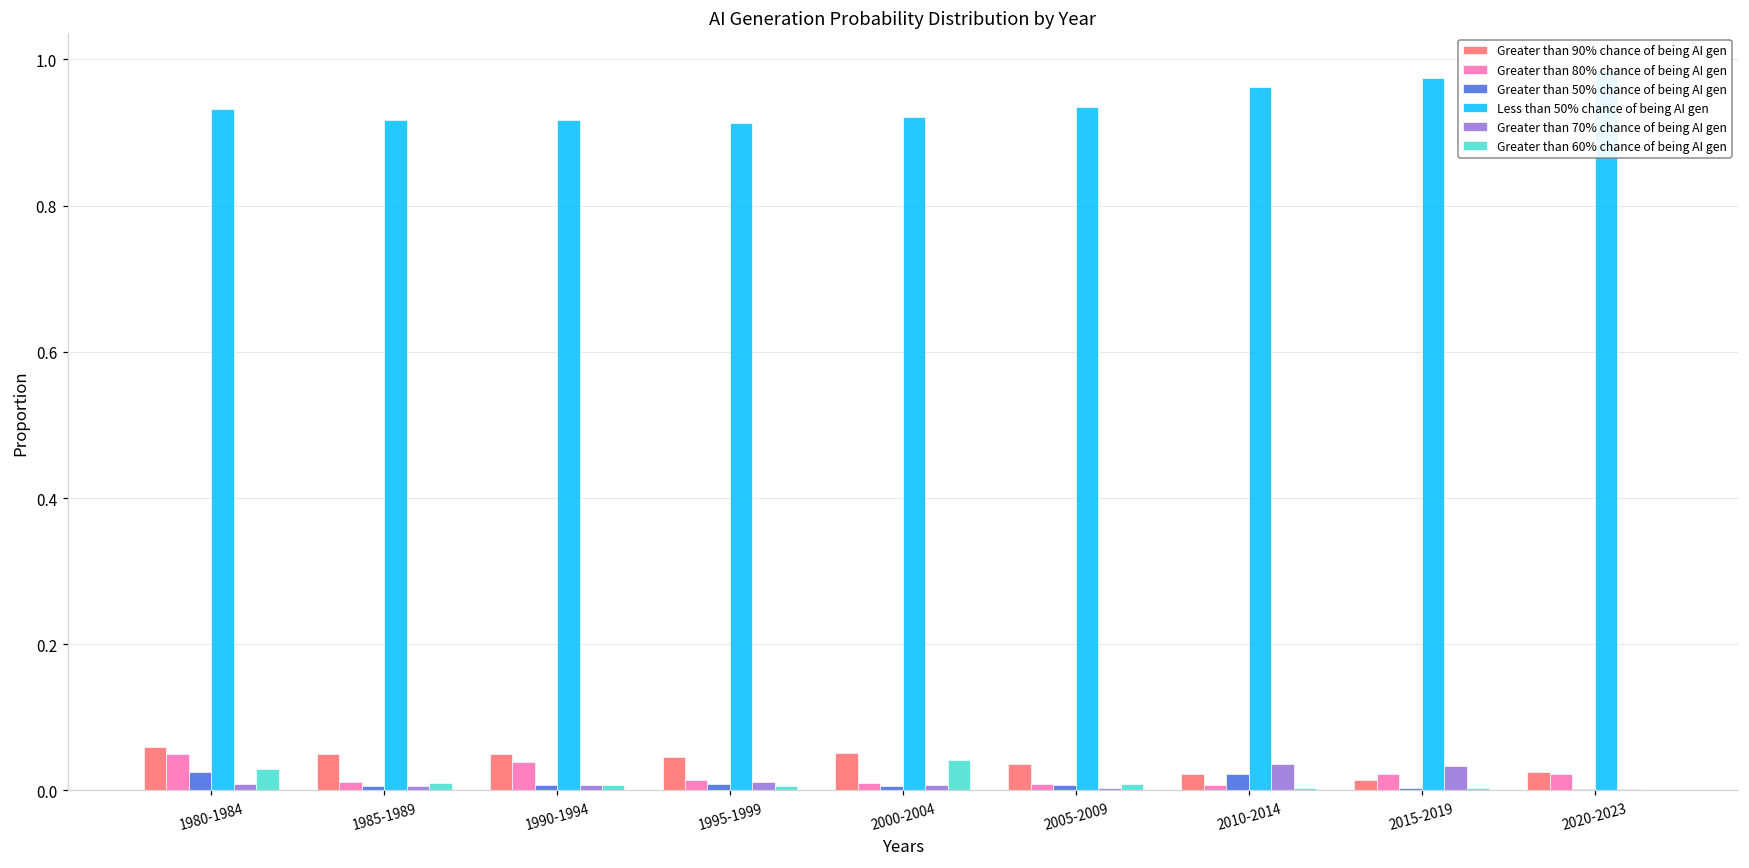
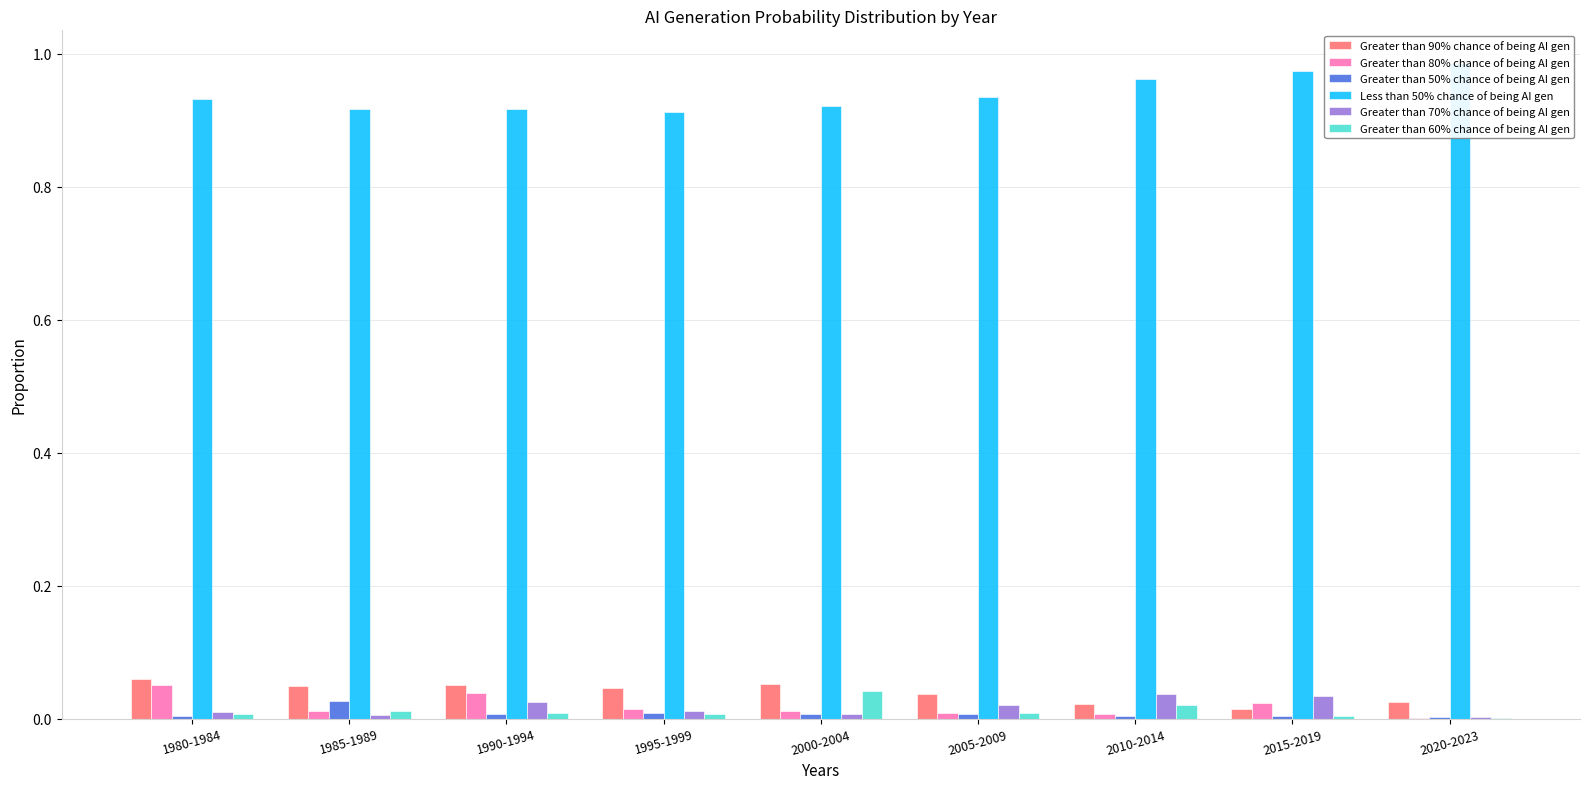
  {
    "Greater than 90% chance of being AI gen": {
      "1980-1984": 0.06,
      "1985-1989": 0.05,
      "1990-1994": 0.05,
      "1995-1999": 0.05,
      "2000-2004": 0.05,
      "2005-2009": 0.04,
      "2010-2014": 0.02,
      "2015-2019": 0.01,
      "2020-2023": 0.03
    },
    "Greater than 80% chance of being AI gen": {
      "1980-1984": 0.05,
      "1985-1989": 0.01,
      "1990-1994": 0.04,
      "1995-1999": 0.01,
      "2000-2004": 0.01,
      "2005-2009": 0.01,
      "2010-2014": 0.01,
      "2015-2019": 0.02,
-     "2020-2023": 0.02
+     "2020-2023": 0.00
    },
    "Greater than 50% chance of being AI gen": {
-     "1980-1984": 0.03,
-     "1985-1989": 0.01,
+     "1980-1984": 0.00,
+     "1985-1989": 0.03,
      "1990-1994": 0.01,
      "1995-1999": 0.01,
      "2000-2004": 0.01,
      "2005-2009": 0.01,
-     "2010-2014": 0.02
+     "2010-2014": 0.00
    },
    "Less than 50% chance of being AI gen": {
      "1980-1984": 0.93,
      "1985-1989": 0.92,
      "1990-1994": 0.92,
      "1995-1999": 0.91,
      "2000-2004": 0.92,
      "2005-2009": 0.94,
      "2010-2014": 0.96,
      "2015-2019": 0.98
    },
    "Greater than 70% chance of being AI gen": {
      "1980-1984": 0.01,
      "1985-1989": 0.01,
-     "1990-1994": 0.01,
+     "1990-1994": 0.02,
      "1995-1999": 0.01,
      "2000-2004": 0.01,
-     "2005-2009": 0.00,
+     "2005-2009": 0.02,
      "2010-2014": 0.04,
      "2015-2019": 0.03
    },
    "Greater than 60% chance of being AI gen": {
-     "1980-1984": 0.03,
+     "1980-1984": 0.01,
      "1985-1989": 0.01,
      "1990-1994": 0.01,
      "1995-1999": 0.01,
      "2000-2004": 0.04,
      "2005-2009": 0.01,
-     "2010-2014": 0.00
+     "2010-2014": 0.02
    }
  }
